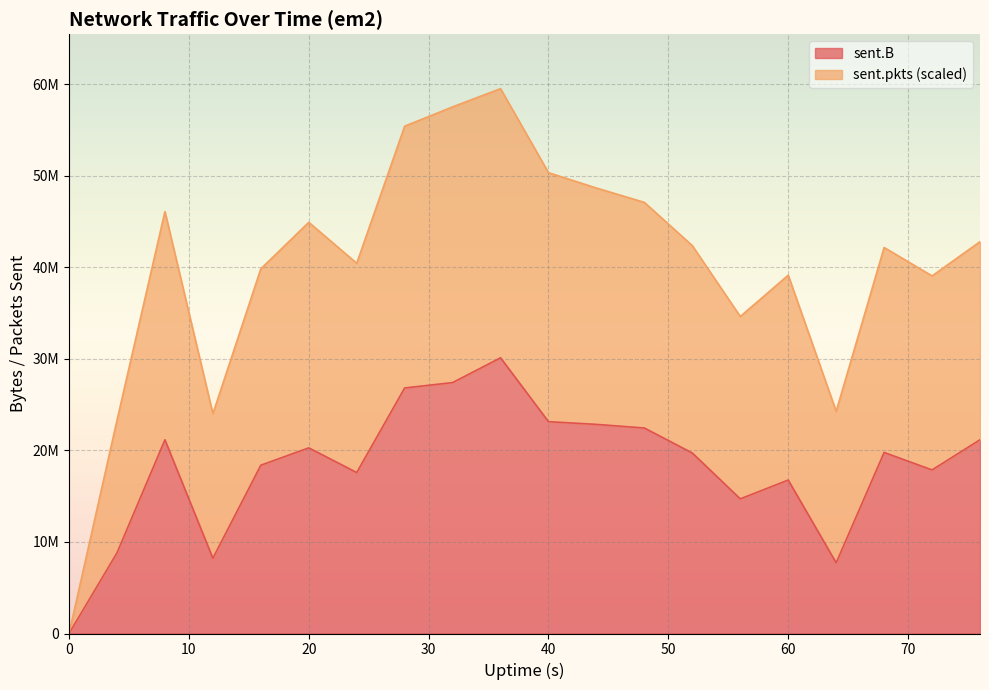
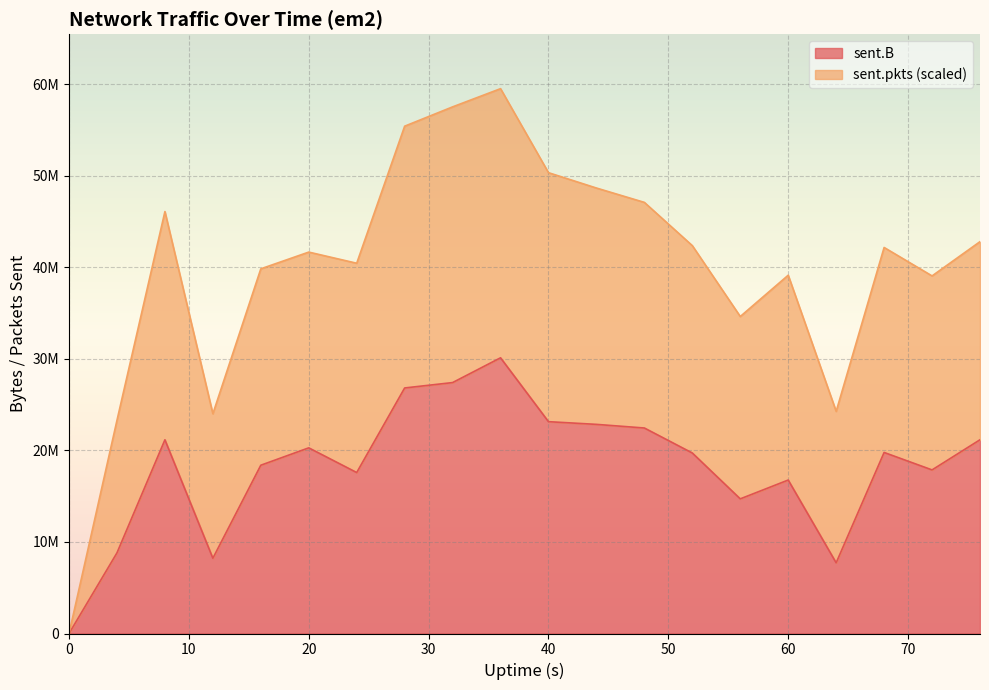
  {
    "sent.B": {
      "20": 20000000,
      "40": 23000000,
      "60": 17000000
    },
    "sent.pkts (scaled)": {
-     "20": 25000000,
+     "20": 21000000,
      "40": 27000000,
      "60": 22000000
    }
  }
